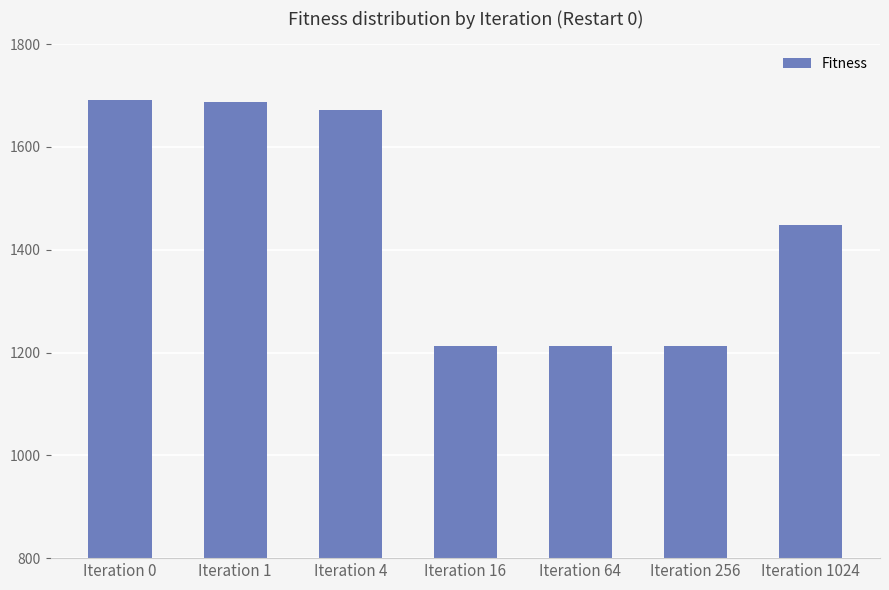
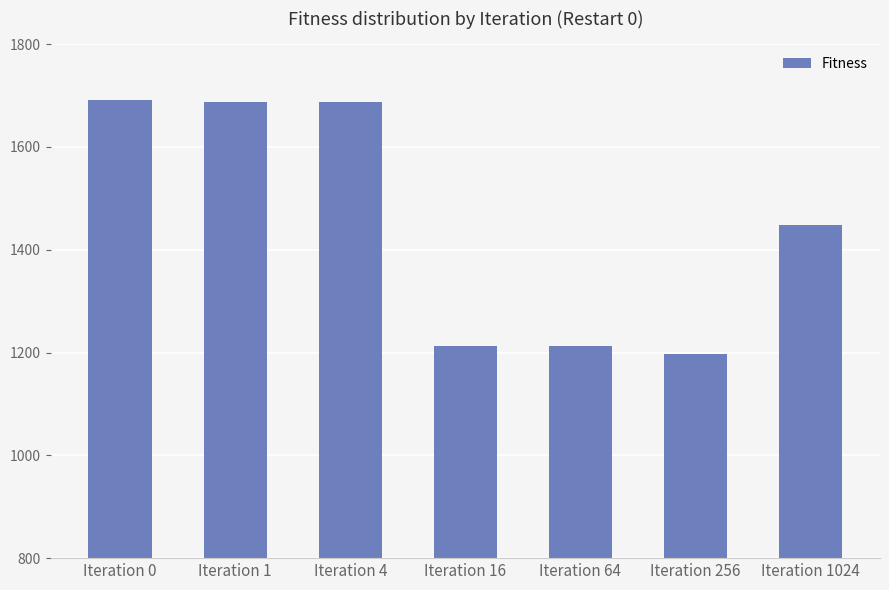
  {
    "Iteration 0": 1690,
    "Iteration 1": 1690,
-   "Iteration 4": 1670,
+   "Iteration 4": 1690,
    "Iteration 16": 1210,
    "Iteration 64": 1210,
-   "Iteration 256": 1210,
+   "Iteration 256": 1200,
    "Iteration 1024": 1450
  }
